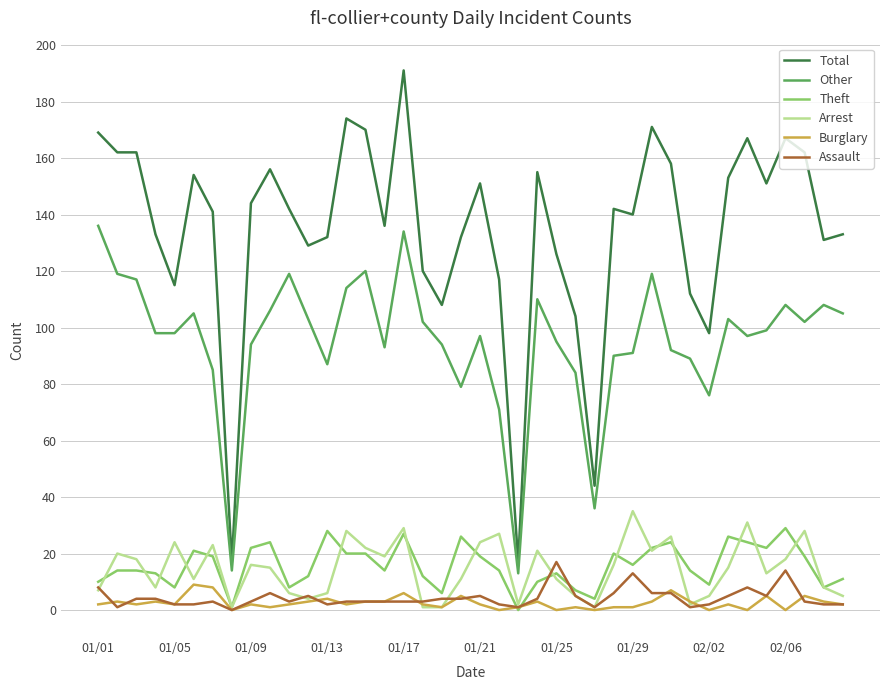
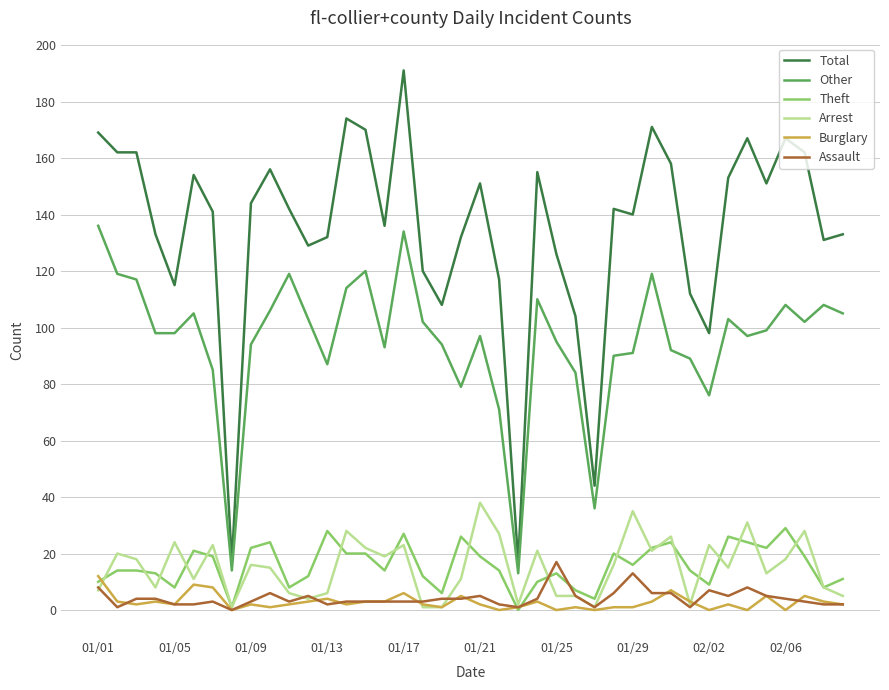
  {
    "Arrest": {
      "01/01": 7,
      "01/05": 24,
      "01/09": 16,
      "01/13": 6,
-     "01/17": 29,
-     "01/21": 24,
-     "01/25": 11,
+     "01/17": 23,
+     "01/21": 38,
+     "01/25": 5,
      "01/29": 35,
-     "02/02": 5,
+     "02/02": 23,
      "02/06": 18
    },
    "Burglary": {
-     "01/01": 2,
+     "01/01": 12,
      "01/09": 2,
      "01/13": 4,
      "01/17": 6,
      "01/21": 2,
      "01/25": 0,
      "01/29": 1,
      "02/02": 0,
      "02/06": 0
    },
    "Assault": {
      "01/01": 8,
      "01/09": 3,
      "01/13": 2,
      "01/17": 3,
      "01/21": 5,
      "01/25": 17,
      "01/29": 13,
-     "02/02": 2,
-     "02/06": 14
+     "02/02": 7,
+     "02/06": 4
    }
  }
